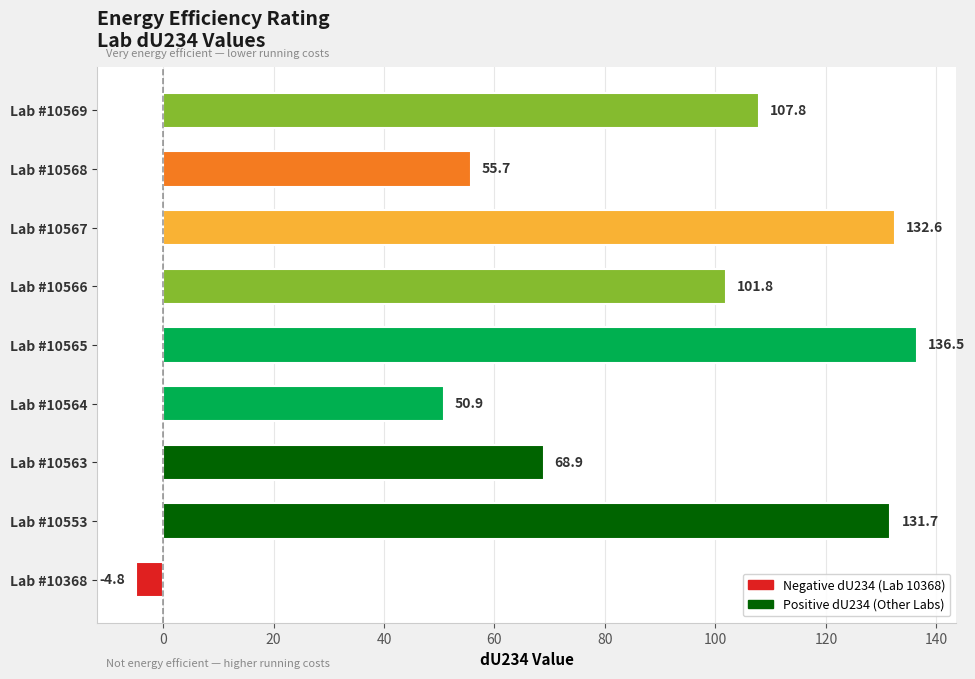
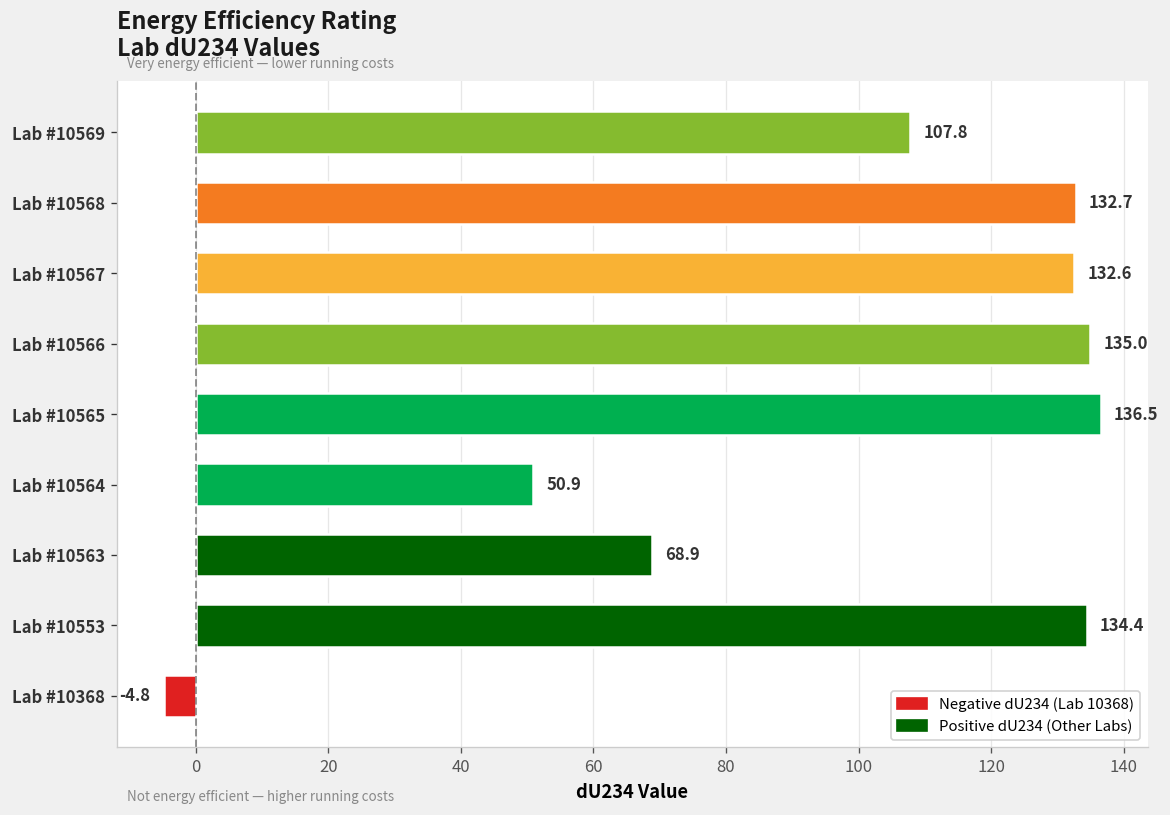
  {
    "Lab #10569": 107.8,
-   "Lab #10568": 55.7,
+   "Lab #10568": 132.7,
    "Lab #10567": 132.6,
-   "Lab #10566": 101.8,
+   "Lab #10566": 135.0,
    "Lab #10565": 136.5,
    "Lab #10564": 50.9,
    "Lab #10563": 68.9,
-   "Lab #10553": 131.7,
+   "Lab #10553": 134.4,
    "Lab #10368": -4.8
  }
